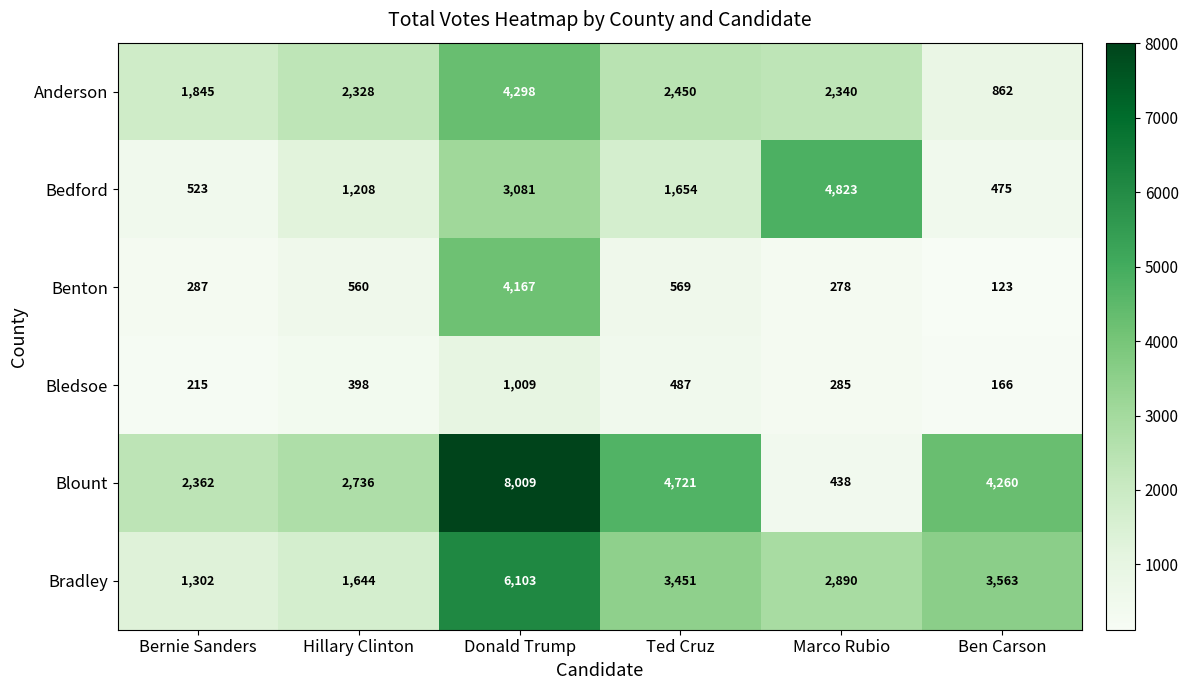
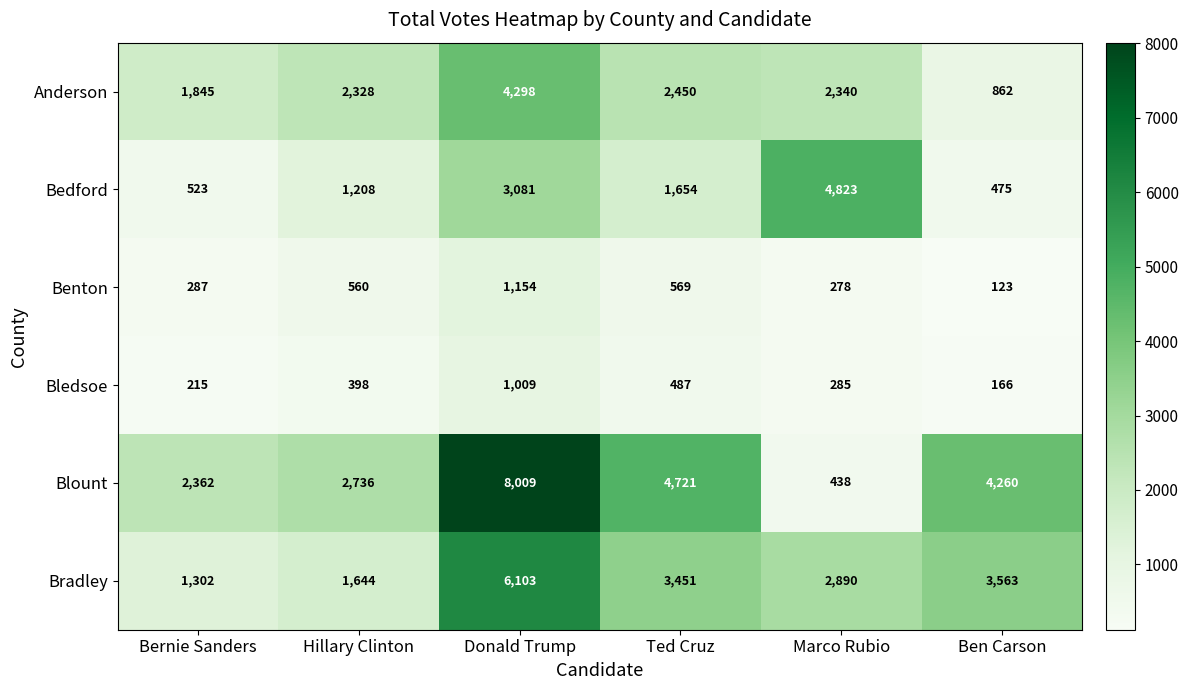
  {
    "Anderson": {
      "Bernie Sanders": "1,845",
      "Hillary Clinton": "2,328",
      "Donald Trump": "4,298",
      "Ted Cruz": "2,450",
      "Marco Rubio": "2,340",
      "Ben Carson": "862"
    },
    "Bedford": {
      "Bernie Sanders": "523",
      "Hillary Clinton": "1,208",
      "Donald Trump": "3,081",
      "Ted Cruz": "1,654",
      "Marco Rubio": "4,823",
      "Ben Carson": "475"
    },
    "Benton": {
      "Bernie Sanders": "287",
      "Hillary Clinton": "560",
-     "Donald Trump": "4,167",
+     "Donald Trump": "1,154",
      "Ted Cruz": "569",
      "Marco Rubio": "278",
      "Ben Carson": "123"
    },
    "Bledsoe": {
      "Bernie Sanders": "215",
      "Hillary Clinton": "398",
      "Donald Trump": "1,009",
      "Ted Cruz": "487",
      "Marco Rubio": "285",
      "Ben Carson": "166"
    },
    "Blount": {
      "Bernie Sanders": "2,362",
      "Hillary Clinton": "2,736",
      "Donald Trump": "8,009",
      "Ted Cruz": "4,721",
      "Marco Rubio": "438",
      "Ben Carson": "4,260"
    },
    "Bradley": {
      "Bernie Sanders": "1,302",
      "Hillary Clinton": "1,644",
      "Donald Trump": "6,103",
      "Ted Cruz": "3,451",
      "Marco Rubio": "2,890",
      "Ben Carson": "3,563"
    }
  }
